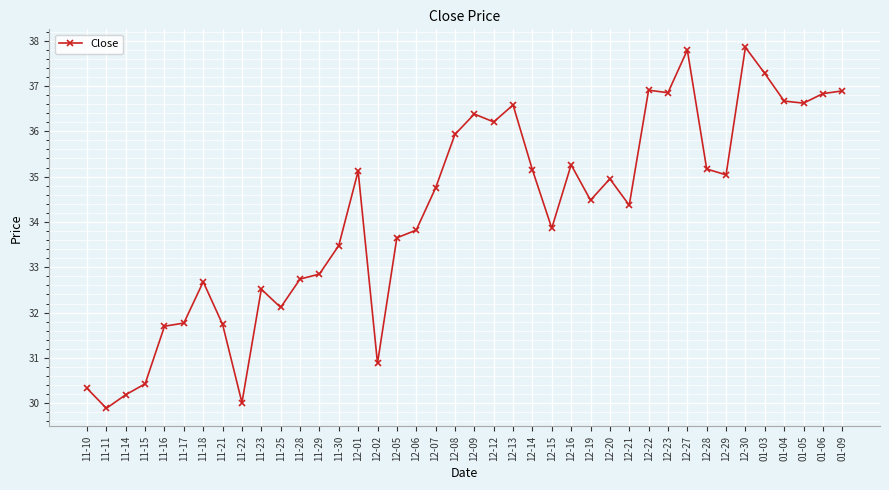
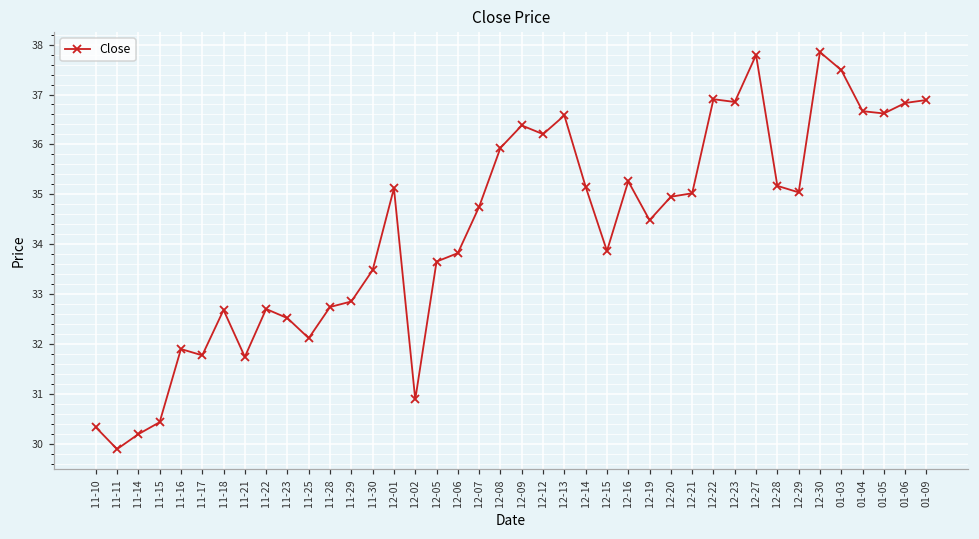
  {
    "11-10": 30.3,
    "11-11": 29.9,
    "11-14": 30.2,
    "11-15": 30.4,
-   "11-16": 31.7,
+   "11-16": 31.9,
    "11-17": 31.8,
    "11-18": 32.7,
    "11-21": 31.7,
-   "11-22": 30.0,
+   "11-22": 32.7,
    "11-23": 32.5,
    "11-25": 32.1,
    "11-28": 32.7,
    "11-29": 32.9,
    "11-30": 33.5,
    "12-01": 35.1,
    "12-02": 30.9,
    "12-05": 33.7,
    "12-06": 33.8,
    "12-07": 34.8,
    "12-08": 35.9,
    "12-09": 36.4,
    "12-12": 36.2,
    "12-13": 36.6,
    "12-14": 35.2,
    "12-15": 33.9,
    "12-16": 35.3,
    "12-19": 34.5,
    "12-20": 35.0,
-   "12-21": 34.4,
+   "12-21": 35.0,
    "12-22": 36.9,
    "12-23": 36.8,
    "12-27": 37.8,
    "12-28": 35.2,
    "12-29": 35.0,
    "12-30": 37.8,
-   "01-03": 37.3,
+   "01-03": 37.5,
    "01-04": 36.7,
    "01-05": 36.6,
    "01-06": 36.8,
    "01-09": 36.9
  }
